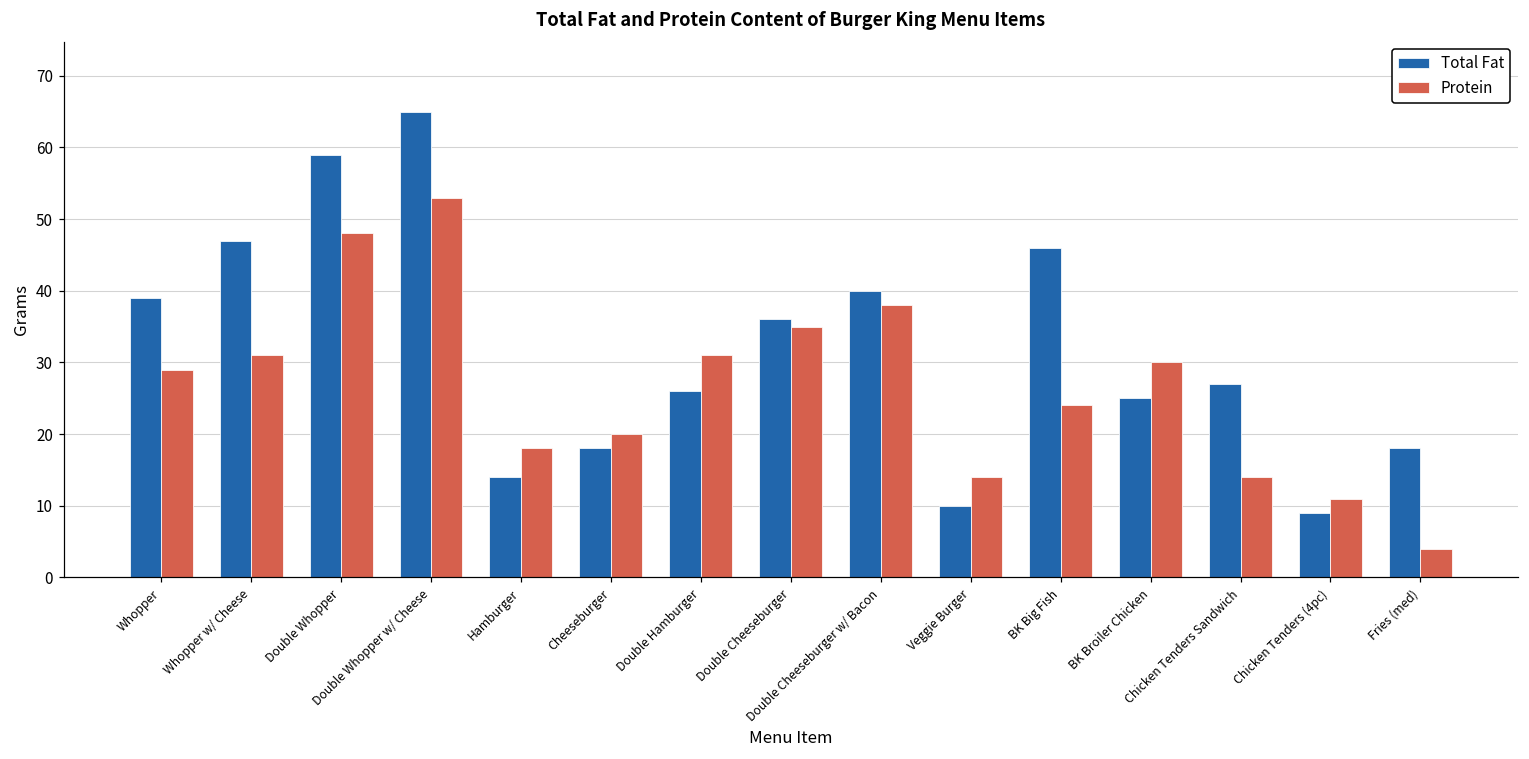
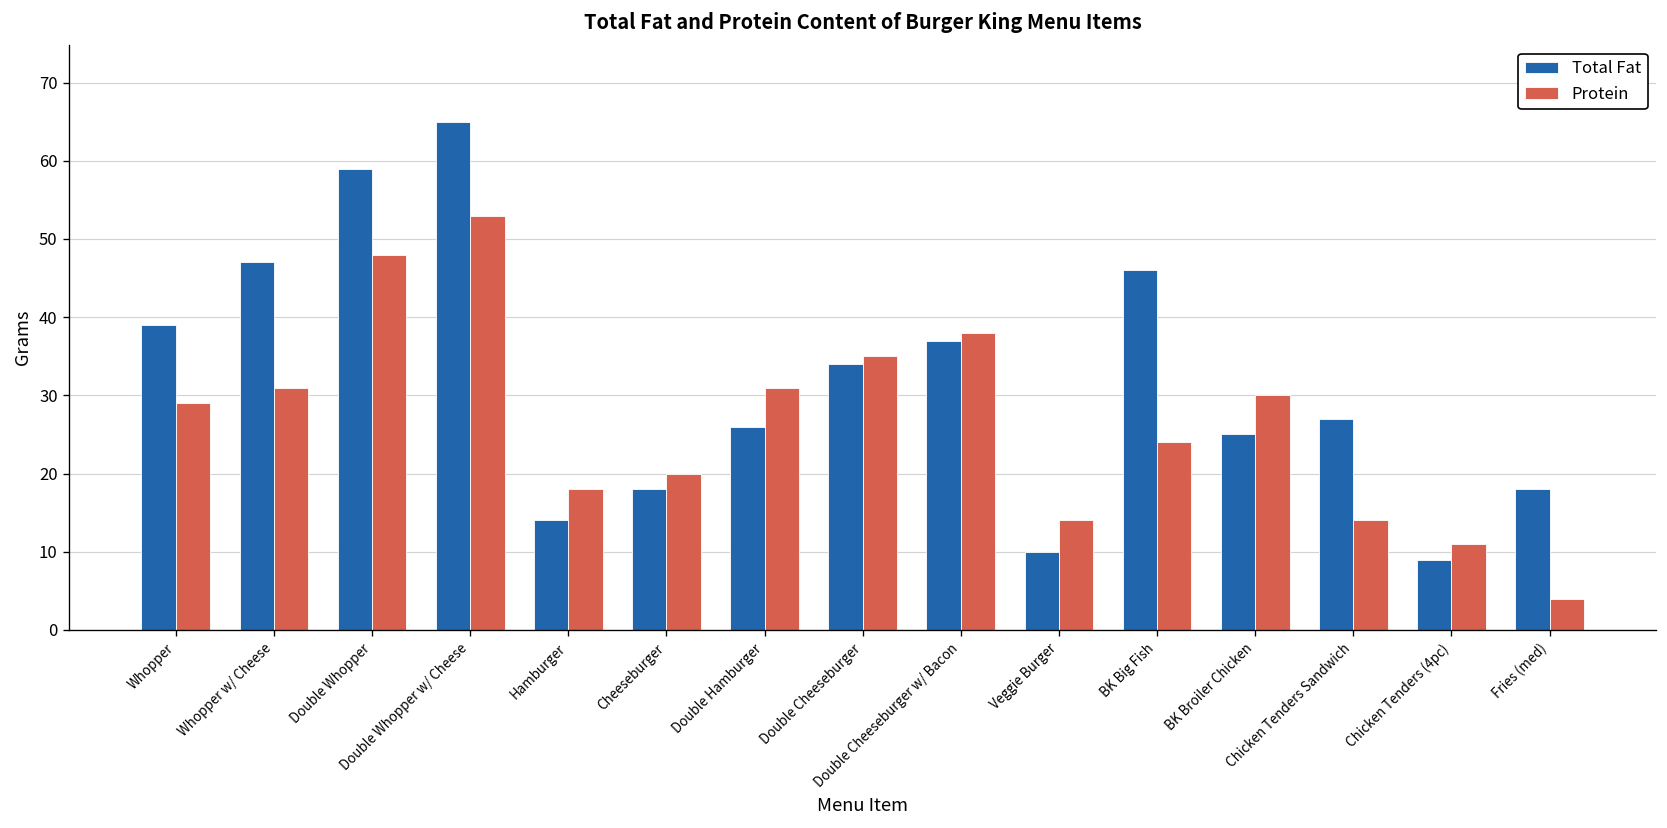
  {
    "Total Fat": {
      "Whopper": 39,
      "Whopper w/ Cheese": 47,
      "Double Whopper": 59,
      "Double Whopper w/ Cheese": 65,
      "Hamburger": 14,
      "Cheeseburger": 18,
      "Double Hamburger": 26,
-     "Double Cheeseburger": 36,
-     "Double Cheeseburger w/ Bacon": 40,
+     "Double Cheeseburger": 34,
+     "Double Cheeseburger w/ Bacon": 37,
      "Veggie Burger": 10,
      "BK Big Fish": 46,
      "BK Broiler Chicken": 25,
      "Chicken Tenders Sandwich": 27,
      "Chicken Tenders (4pc)": 9,
      "Fries (med)": 18
    },
    "Protein": {
      "Whopper": 29,
      "Whopper w/ Cheese": 31,
      "Double Whopper": 48,
      "Double Whopper w/ Cheese": 53,
      "Hamburger": 18,
      "Cheeseburger": 20,
      "Double Hamburger": 31,
      "Double Cheeseburger": 35,
      "Double Cheeseburger w/ Bacon": 38,
      "Veggie Burger": 14,
      "BK Big Fish": 24,
      "BK Broiler Chicken": 30,
      "Chicken Tenders Sandwich": 14,
      "Chicken Tenders (4pc)": 11,
      "Fries (med)": 4
    }
  }
